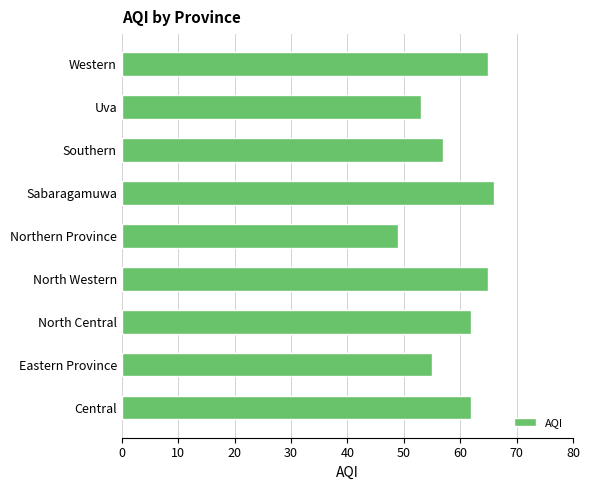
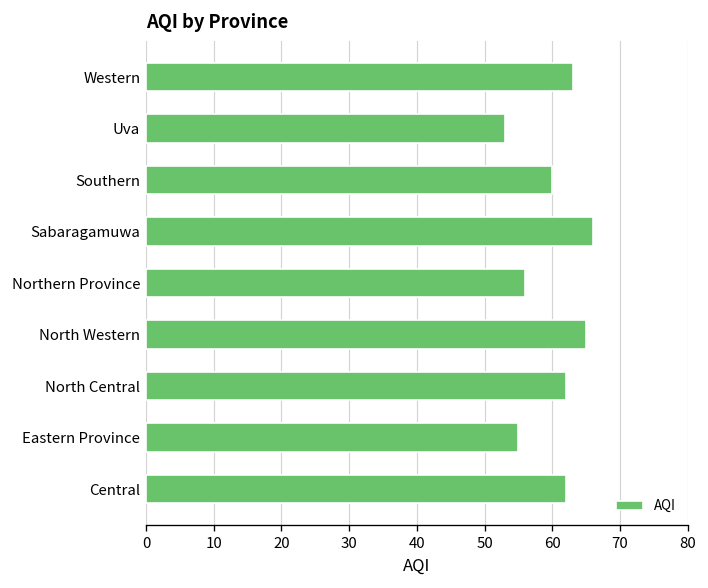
  {
-   "Western": 65,
+   "Western": 63,
    "Uva": 53,
-   "Southern": 57,
+   "Southern": 60,
    "Sabaragamuwa": 66,
-   "Northern Province": 49,
+   "Northern Province": 56,
    "North Western": 65,
    "North Central": 62,
    "Eastern Province": 55,
    "Central": 62
  }
